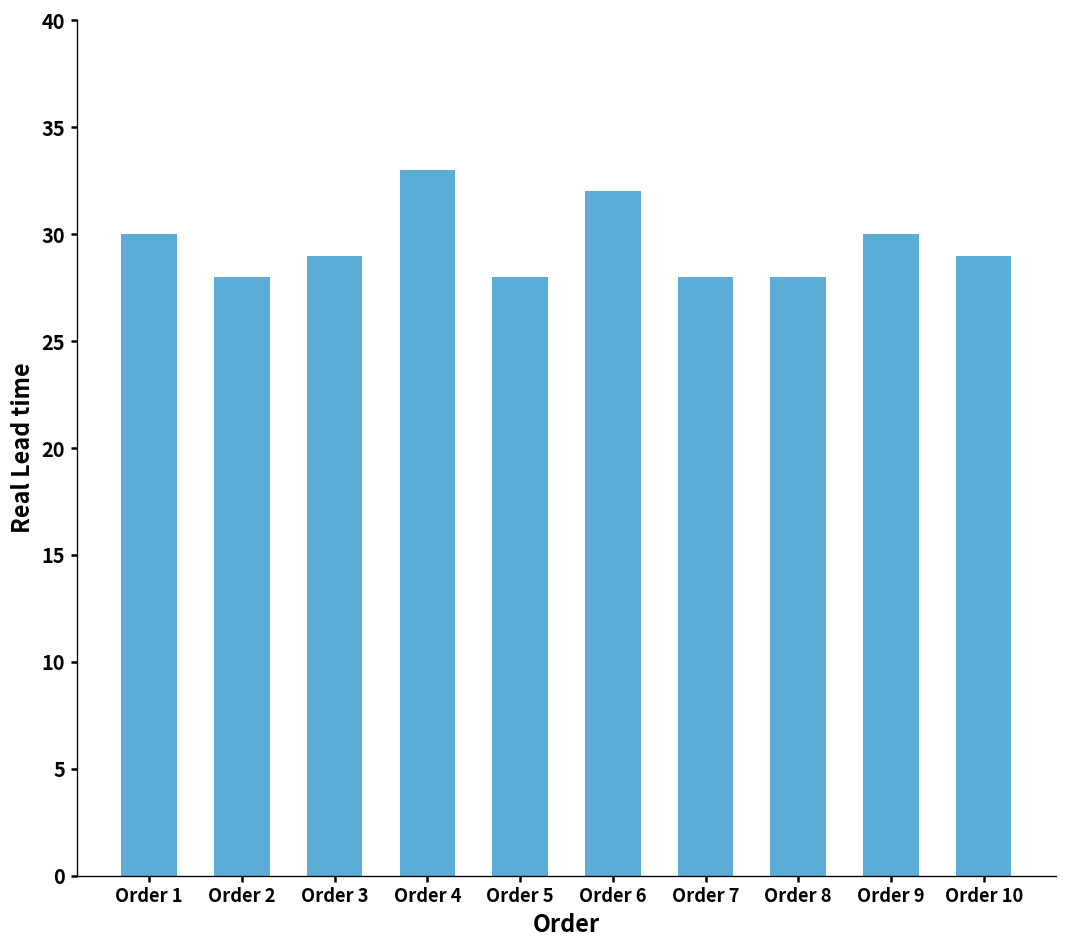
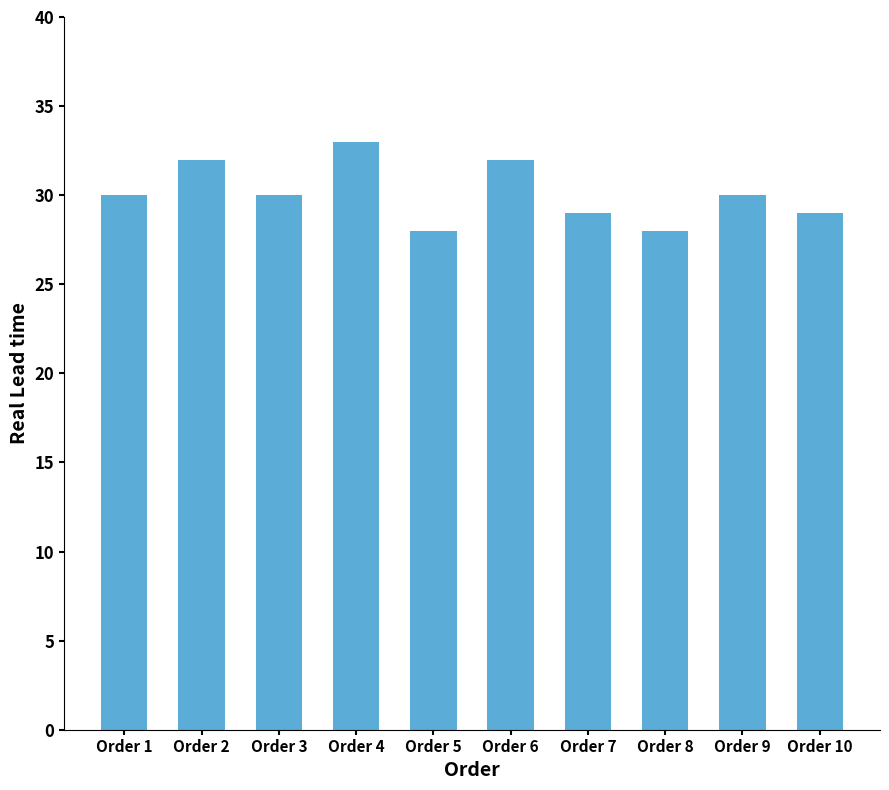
  {
    "Order 1": 30,
-   "Order 2": 28,
-   "Order 3": 29,
+   "Order 2": 32,
+   "Order 3": 30,
    "Order 4": 33,
    "Order 5": 28,
    "Order 6": 32,
-   "Order 7": 28,
+   "Order 7": 29,
    "Order 8": 28,
    "Order 9": 30,
    "Order 10": 29
  }
